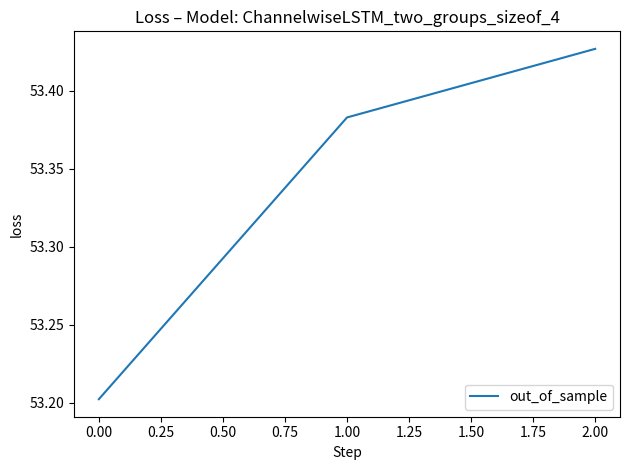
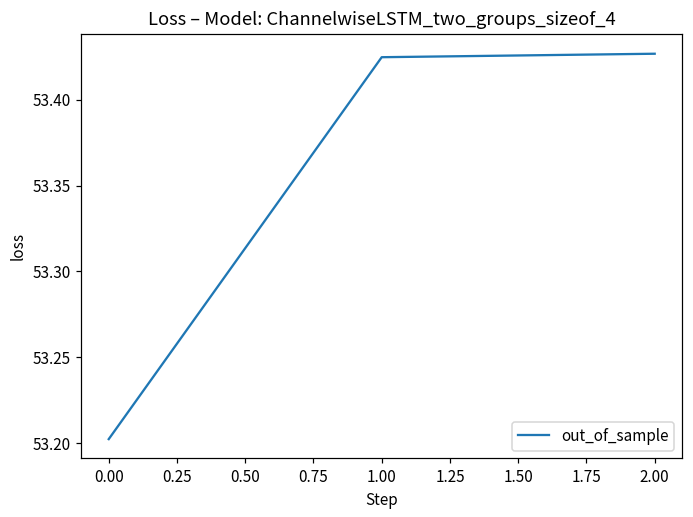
  {
    "0.00": 53.202,
-   "1.00": 53.383,
+   "1.00": 53.425,
    "2.00": 53.427
  }
